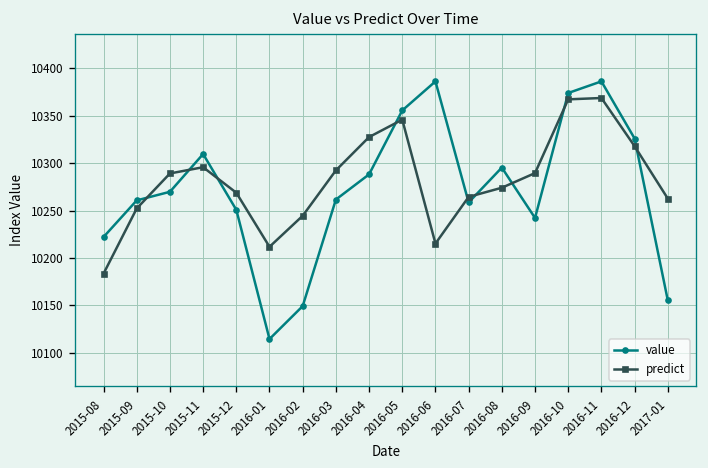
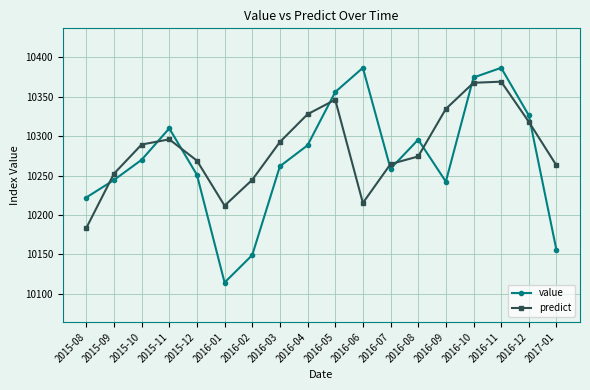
  {
    "value": {
      "2015-08": 10220,
-     "2015-09": 10260,
+     "2015-09": 10240,
      "2015-10": 10270,
      "2015-11": 10310,
      "2015-12": 10250,
      "2016-01": 10110,
      "2016-02": 10150,
      "2016-03": 10260,
      "2016-04": 10290,
      "2016-05": 10360,
      "2016-06": 10390,
      "2016-07": 10260,
      "2016-08": 10300,
      "2016-09": 10240,
      "2016-10": 10370,
      "2016-11": 10390,
      "2016-12": 10330,
      "2017-01": 10160
    },
    "predict": {
      "2015-08": 10180,
      "2015-09": 10250,
      "2015-10": 10290,
      "2015-11": 10300,
      "2015-12": 10270,
      "2016-01": 10210,
      "2016-02": 10240,
      "2016-03": 10290,
      "2016-04": 10330,
      "2016-05": 10350,
      "2016-06": 10220,
      "2016-07": 10260,
      "2016-08": 10270,
-     "2016-09": 10290,
+     "2016-09": 10330,
      "2016-10": 10370,
      "2016-11": 10370,
      "2016-12": 10320,
      "2017-01": 10260
    }
  }
